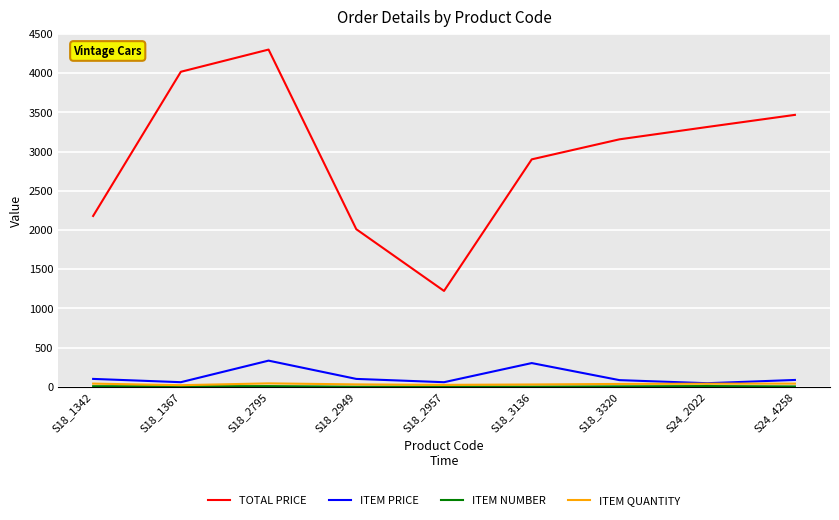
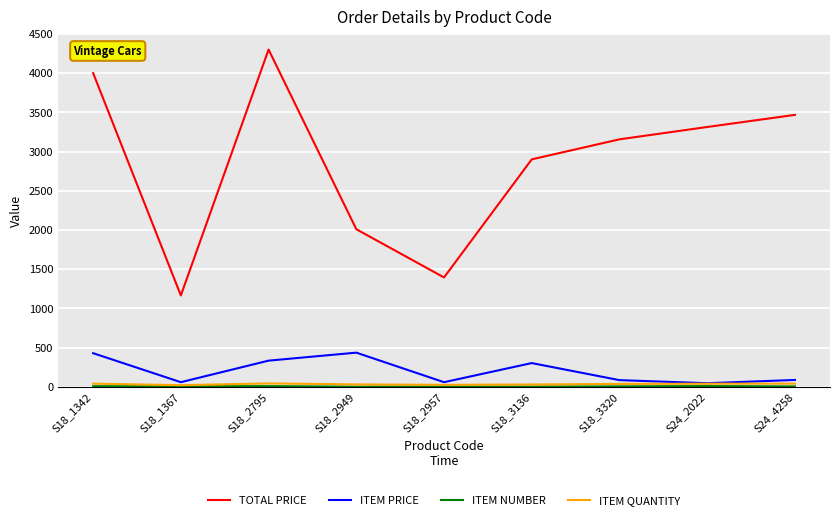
  {
    "TOTAL PRICE": {
-     "S18_1342": 2200,
-     "S18_1367": 4000,
+     "S18_1342": 4000,
+     "S18_1367": 1200,
      "S18_2795": 4300,
      "S18_2949": 2000,
-     "S18_2957": 1200,
+     "S18_2957": 1400,
      "S18_3136": 2900,
      "S18_3320": 3200,
      "S24_2022": 3300,
      "S24_4258": 3500
    },
    "ITEM PRICE": {
-     "S18_1342": 100,
+     "S18_1342": 400,
      "S18_1367": 100,
      "S18_2795": 300,
-     "S18_2949": 100,
+     "S18_2949": 400,
      "S18_2957": 100,
      "S18_3136": 300,
      "S18_3320": 100,
      "S24_4258": 100
    },
    "ITEM NUMBER": {
      "S18_1342": 0,
      "S18_2795": 0,
      "S24_4258": 0
    },
    "ITEM QUANTITY": {
      "S18_1342": 0,
      "S18_2795": 0,
      "S24_4258": 0
    }
  }
